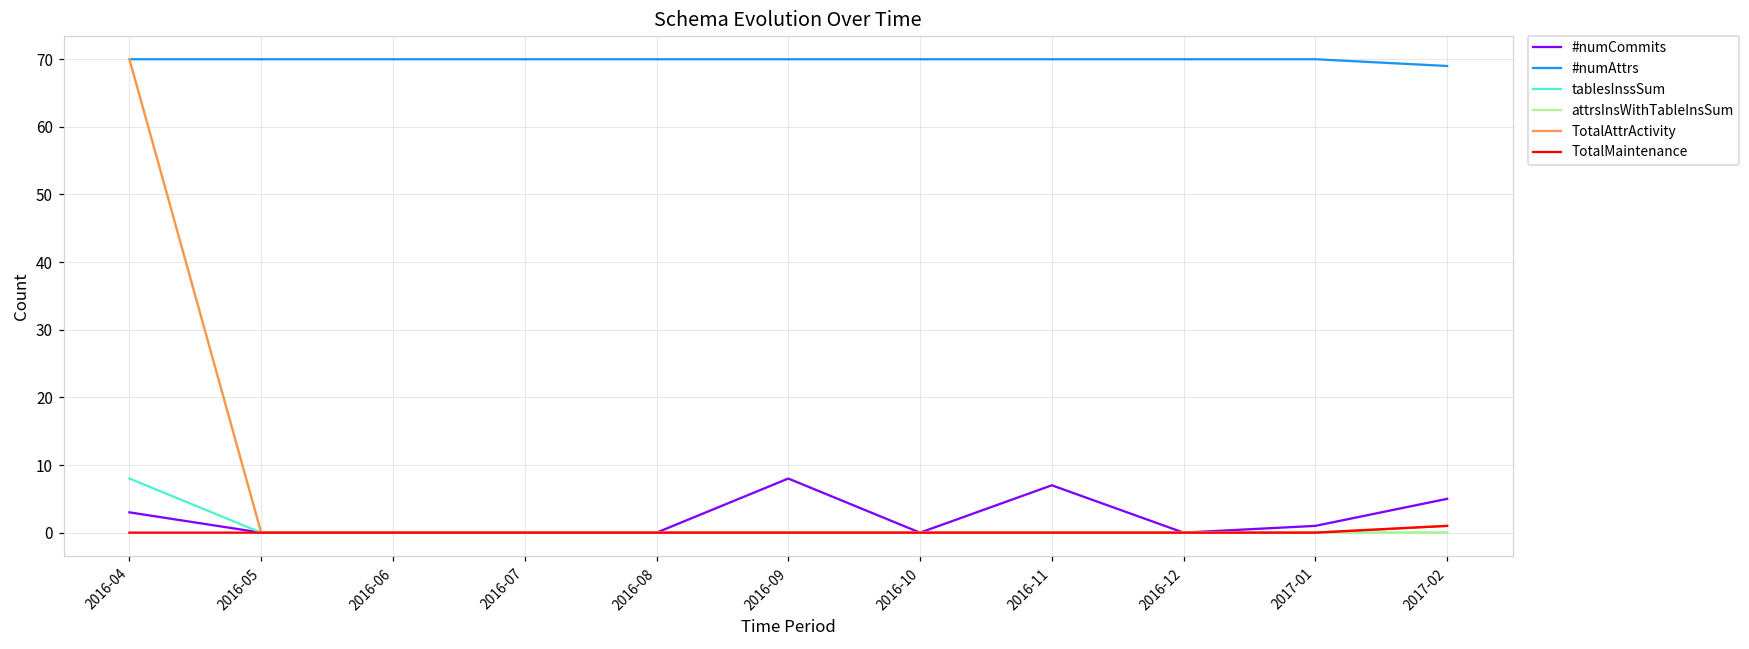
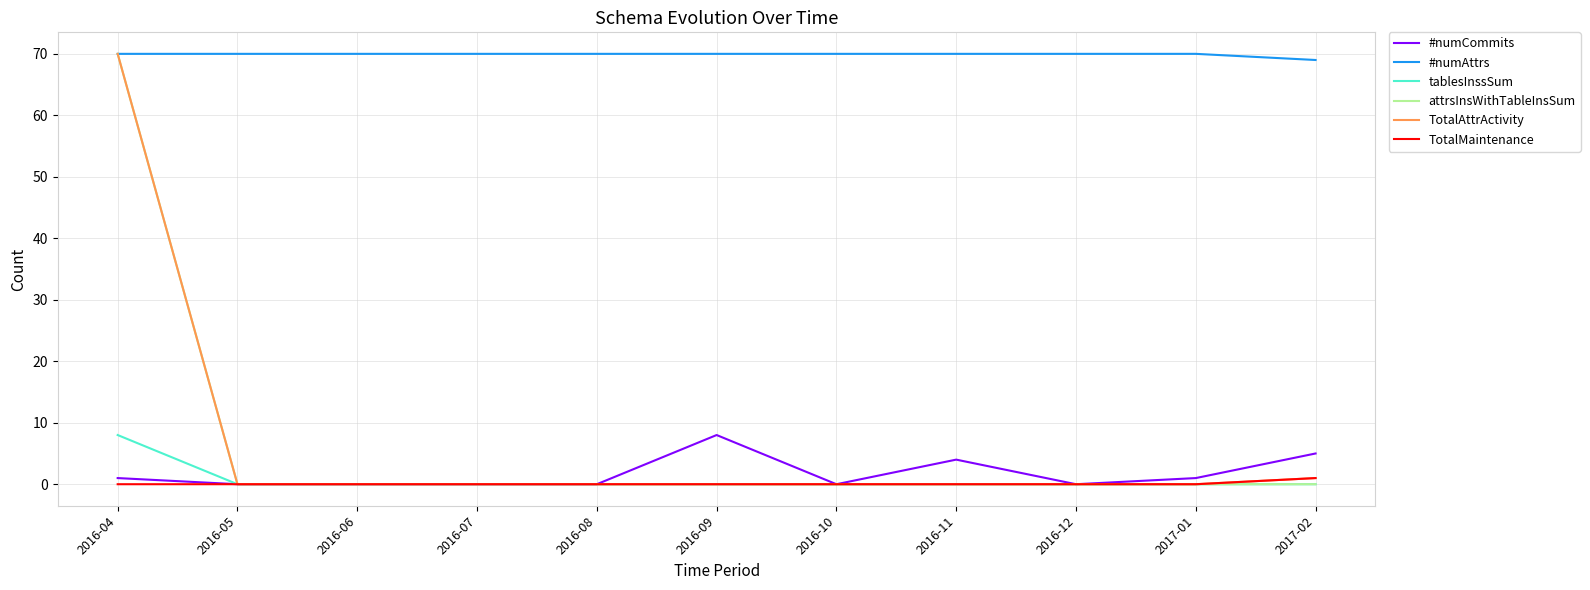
  {
    "#numCommits": {
-     "2016-04": 3,
+     "2016-04": 1,
      "2016-09": 8,
-     "2016-11": 7,
+     "2016-11": 4,
      "2017-01": 1,
      "2017-02": 5
    },
    "#numAttrs": {
      "2016-05": 70,
      "2016-06": 70,
      "2016-07": 70,
      "2016-08": 70,
      "2016-09": 70,
      "2016-10": 70,
      "2016-11": 70,
      "2016-12": 70,
      "2017-01": 70,
      "2017-02": 69
    },
    "tablesInssSum": {
      "2016-04": 8
    },
    "TotalMaintenance": {
      "2016-04": 0
    }
  }
